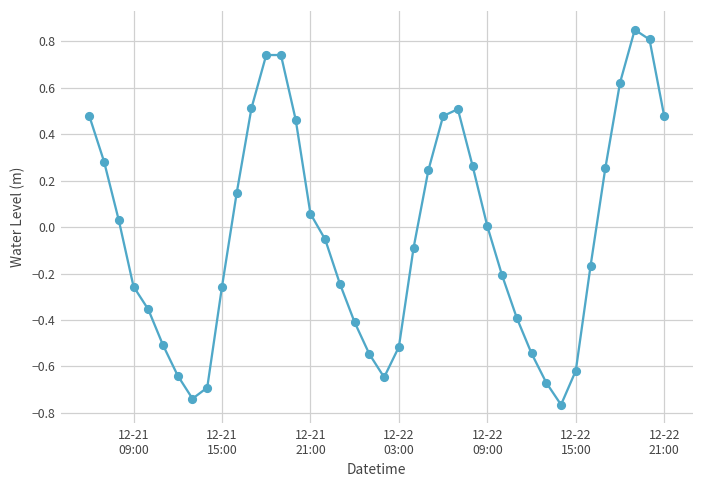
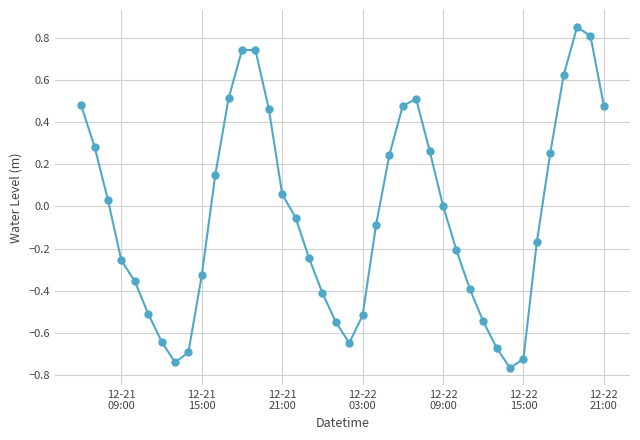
  {
    "12-21 09:00": -0.26,
-   "12-21 15:00": -0.26,
+   "12-21 15:00": -0.33,
    "12-21 21:00": 0.06,
    "12-22 03:00": -0.52,
    "12-22 09:00": 0.00,
-   "12-22 15:00": -0.62,
+   "12-22 15:00": -0.72,
    "12-22 21:00": 0.48
  }
